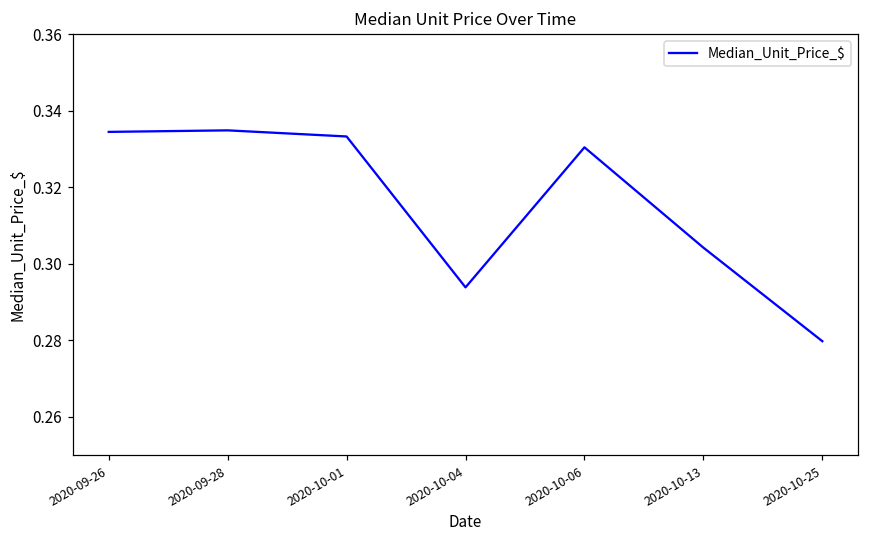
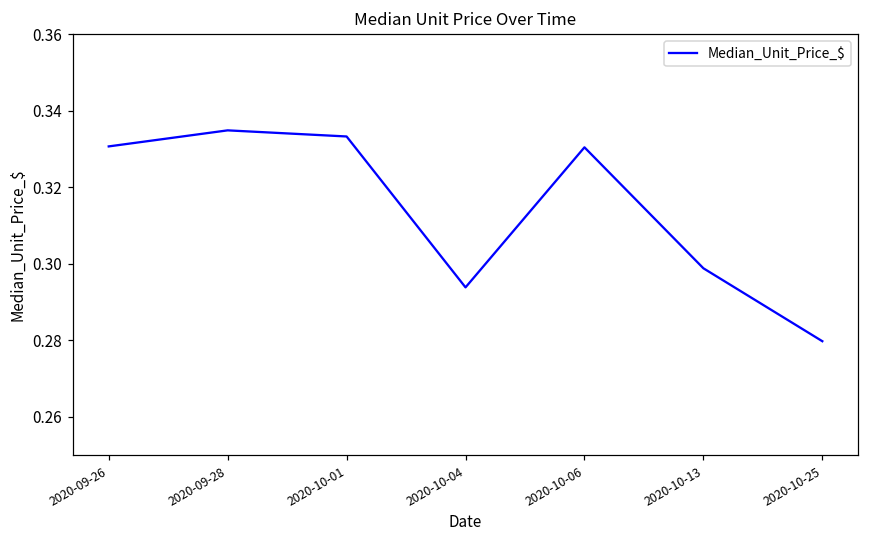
  {
-   "2020-09-26": 0.335,
+   "2020-09-26": 0.331,
    "2020-09-28": 0.335,
    "2020-10-01": 0.333,
    "2020-10-04": 0.294,
    "2020-10-06": 0.330,
-   "2020-10-13": 0.304,
+   "2020-10-13": 0.299,
    "2020-10-25": 0.280
  }
